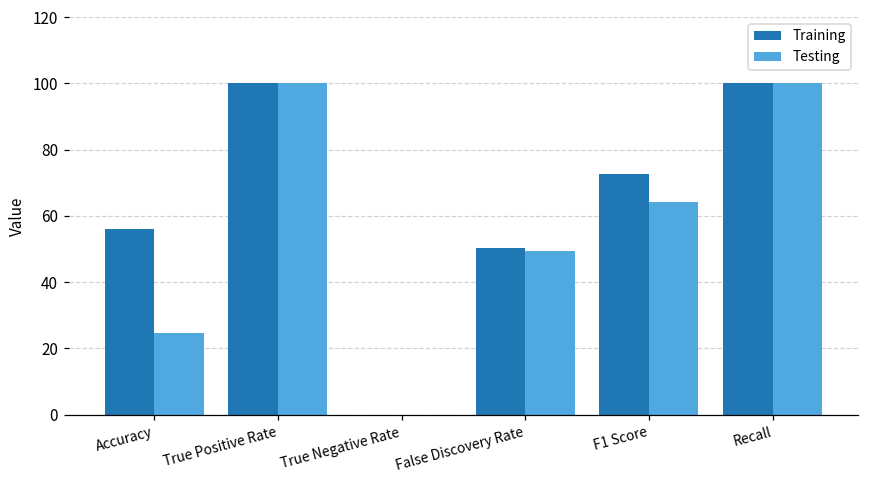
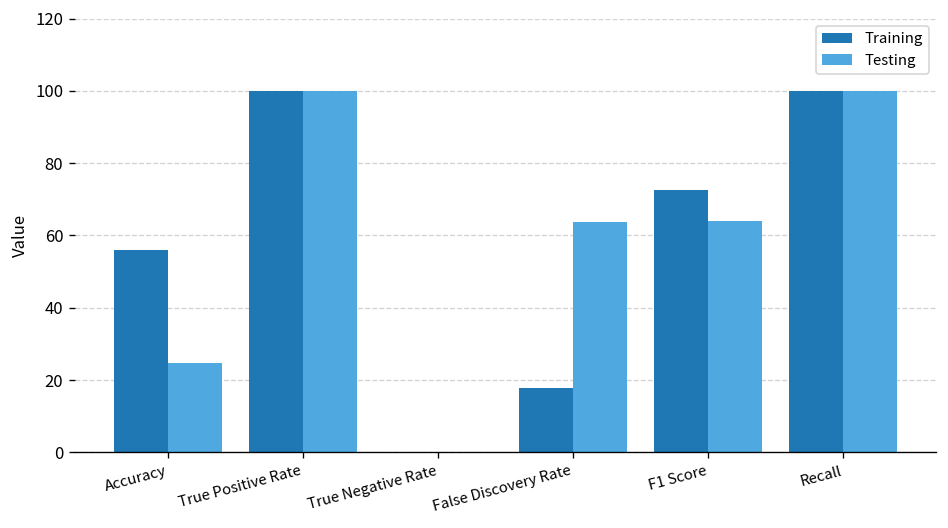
  {
    "Training": {
      "Accuracy": 56,
      "True Positive Rate": 100,
      "True Negative Rate": 0,
-     "False Discovery Rate": 50,
+     "False Discovery Rate": 18,
      "F1 Score": 73,
      "Recall": 100
    },
    "Testing": {
      "Accuracy": 25,
      "True Positive Rate": 100,
      "True Negative Rate": 0,
-     "False Discovery Rate": 49,
+     "False Discovery Rate": 64,
      "F1 Score": 64,
      "Recall": 100
    }
  }
